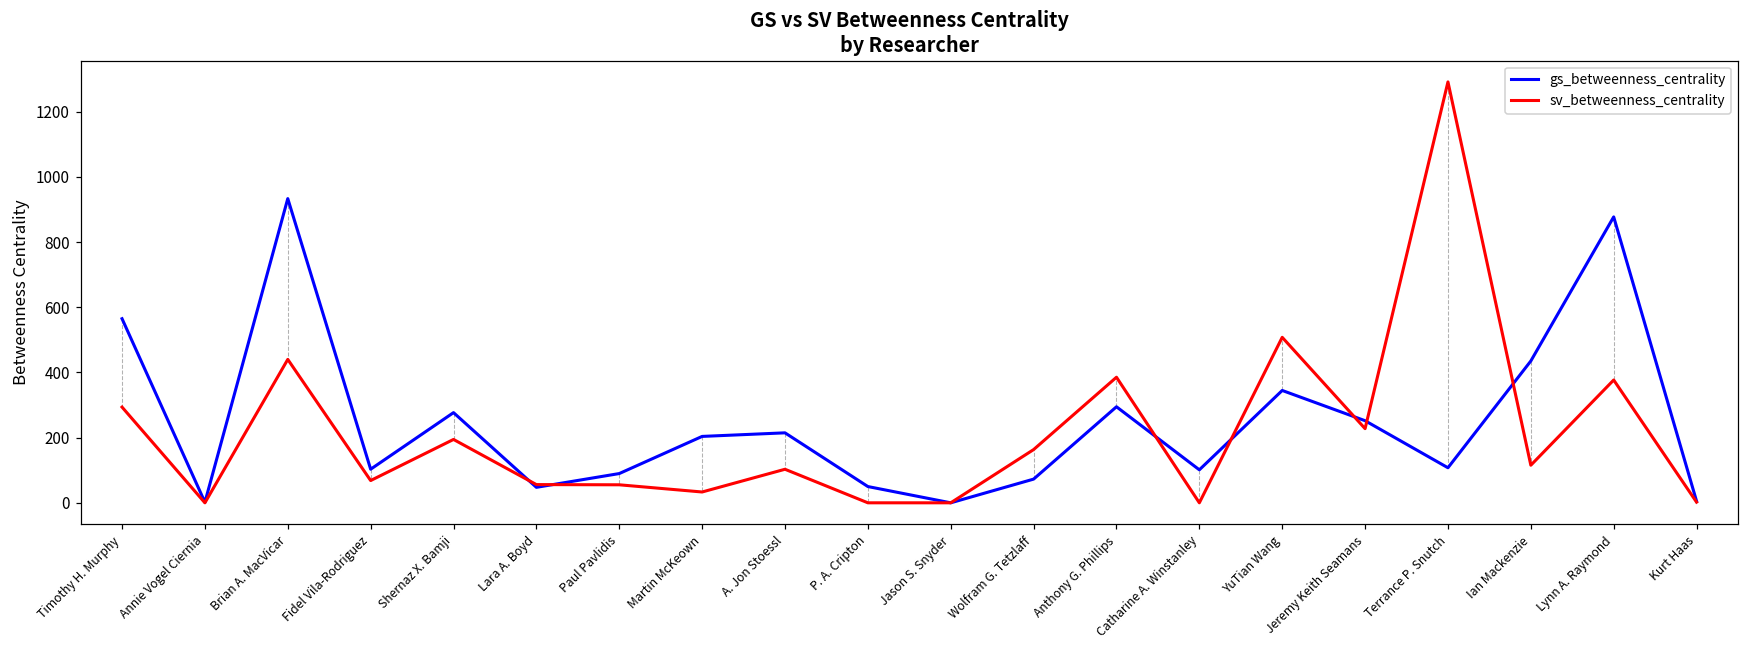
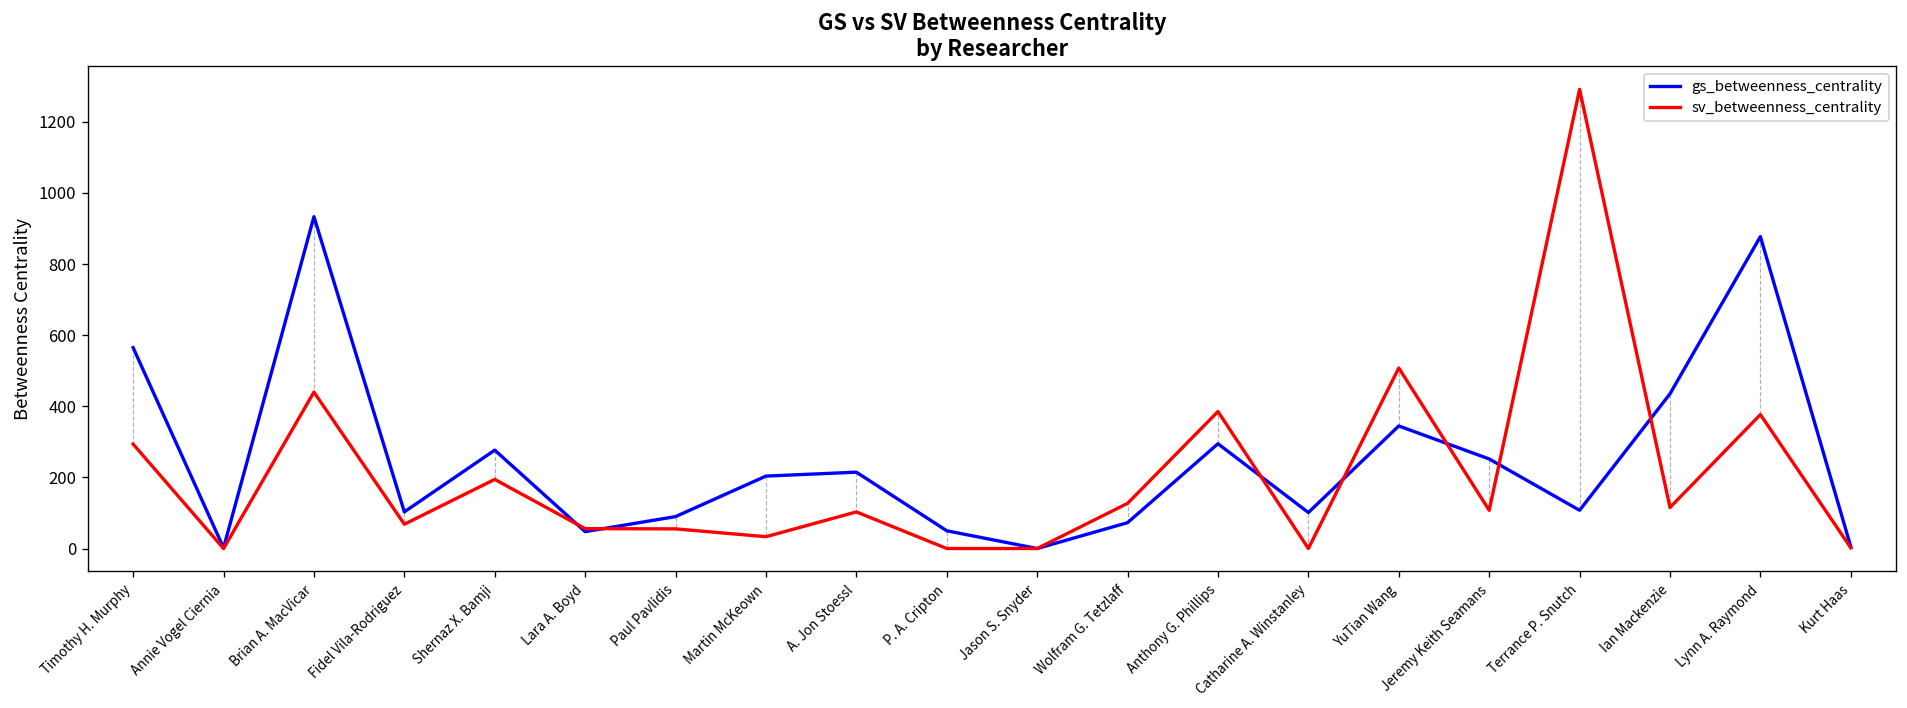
  {
    "sv_betweenness_centrality": {
-     "Wolfram G. Tetzlaff": 160,
-     "Jeremy Keith Seamans": 230
+     "Wolfram G. Tetzlaff": 130,
+     "Jeremy Keith Seamans": 110
    }
  }
